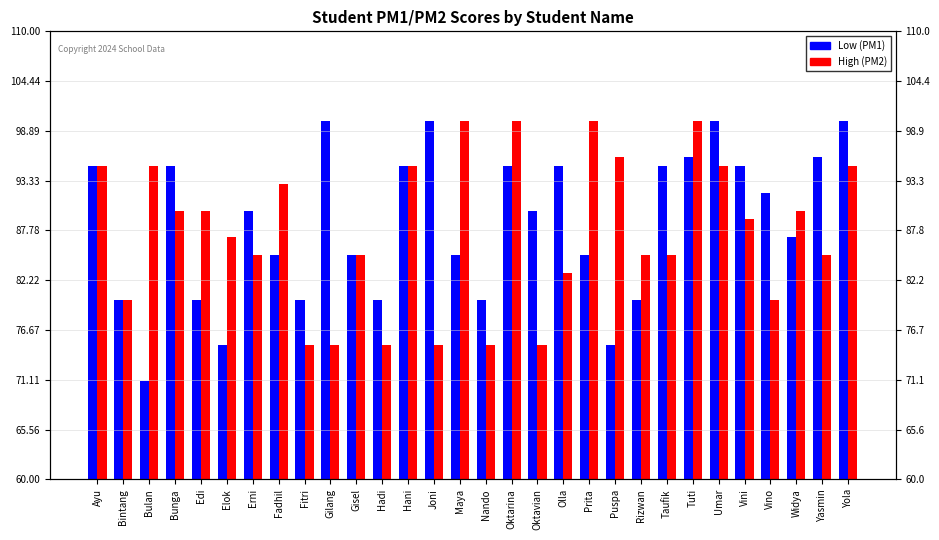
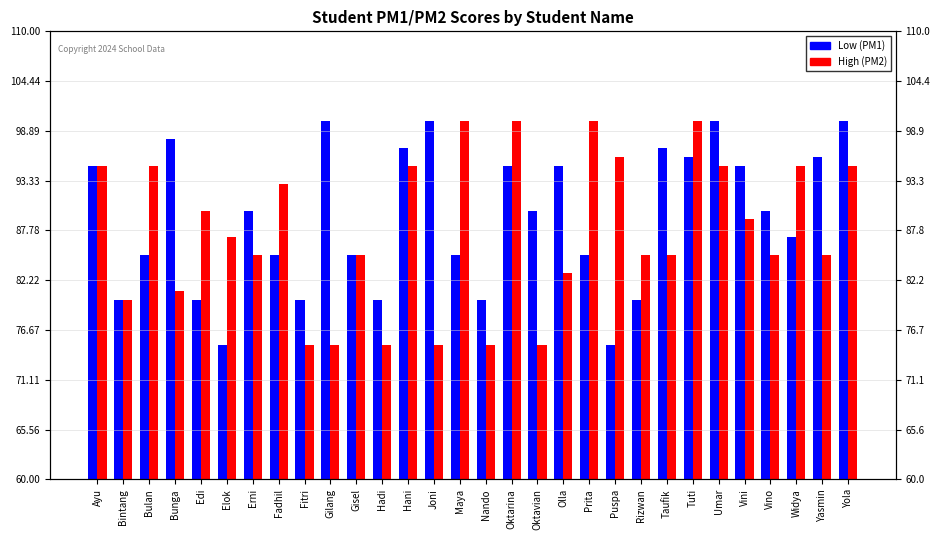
  {
    "Low (PM1)": {
      "Ayu": 95,
      "Bintang": 80,
-     "Bulan": 71,
-     "Bunga": 95,
+     "Bulan": 85,
+     "Bunga": 98,
      "Edi": 80,
      "Elok": 75,
      "Erni": 90,
      "Fadhil": 85,
      "Fitri": 80,
      "Gilang": 100,
      "Gisel": 85,
      "Hadi": 80,
-     "Hani": 95,
+     "Hani": 97,
      "Joni": 100,
      "Maya": 85,
      "Nando": 80,
      "Oktarina": 95,
      "Oktavian": 90,
      "Olla": 95,
      "Prita": 85,
      "Puspa": 75,
      "Rizwan": 80,
-     "Taufik": 95,
+     "Taufik": 97,
      "Tuti": 96,
      "Umar": 100,
      "Vini": 95,
-     "Vino": 92,
+     "Vino": 90,
      "Widya": 87,
      "Yasmin": 96,
      "Yola": 100
    },
    "High (PM2)": {
      "Ayu": 95,
      "Bintang": 80,
      "Bulan": 95,
-     "Bunga": 90,
+     "Bunga": 81,
      "Edi": 90,
      "Elok": 87,
      "Erni": 85,
      "Fadhil": 93,
      "Fitri": 75,
      "Gilang": 75,
      "Gisel": 85,
      "Hadi": 75,
      "Hani": 95,
      "Joni": 75,
      "Maya": 100,
      "Nando": 75,
      "Oktarina": 100,
      "Oktavian": 75,
      "Olla": 83,
      "Prita": 100,
      "Puspa": 96,
      "Rizwan": 85,
      "Taufik": 85,
      "Tuti": 100,
      "Umar": 95,
      "Vini": 89,
-     "Vino": 80,
-     "Widya": 90,
+     "Vino": 85,
+     "Widya": 95,
      "Yasmin": 85,
      "Yola": 95
    }
  }
